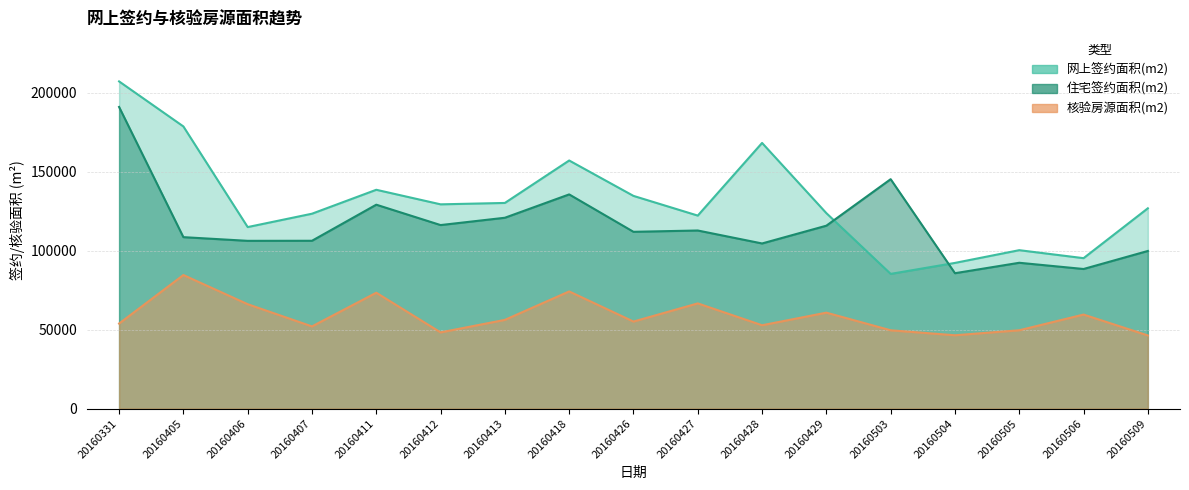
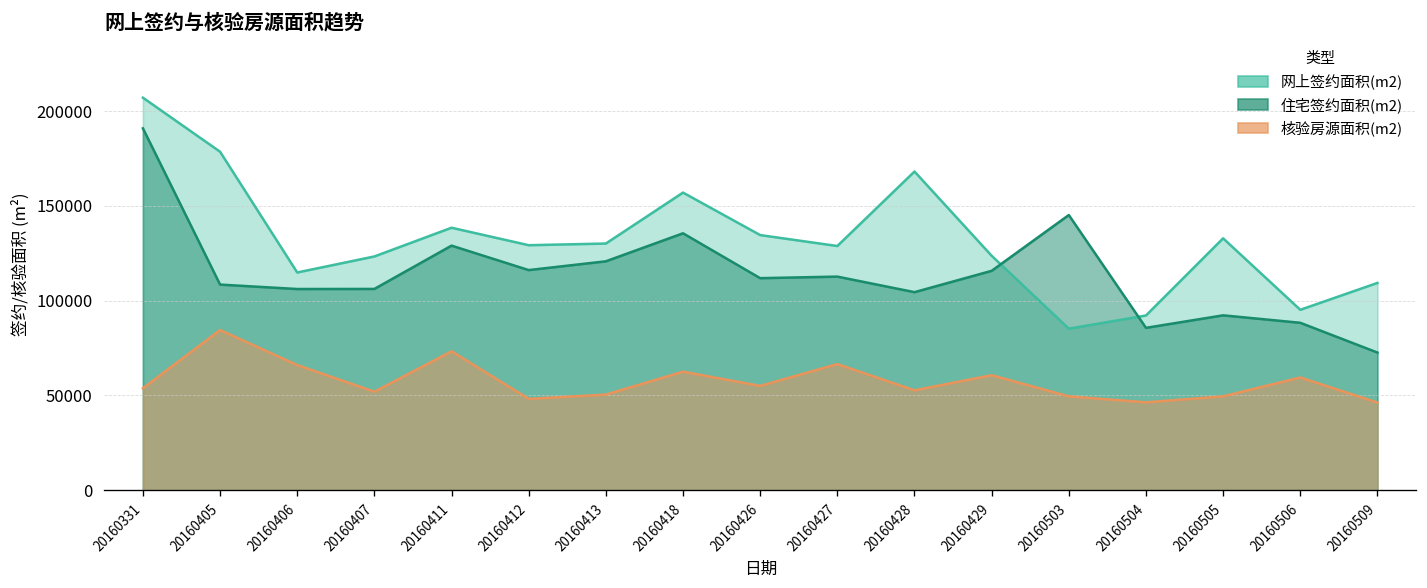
  {
    "网上签约面积(m2)": {
      "20160331": 207000,
      "20160405": 179000,
      "20160406": 115000,
      "20160407": 123000,
      "20160411": 138000,
      "20160412": 129000,
      "20160413": 130000,
      "20160418": 157000,
      "20160426": 135000,
-     "20160427": 122000,
+     "20160427": 129000,
      "20160428": 168000,
      "20160429": 124000,
      "20160503": 85000,
      "20160504": 92000,
-     "20160505": 100000,
+     "20160505": 133000,
      "20160506": 95000,
-     "20160509": 127000
+     "20160509": 109000
    },
    "住宅签约面积(m2)": {
      "20160331": 191000,
      "20160405": 108000,
      "20160406": 106000,
      "20160407": 106000,
      "20160411": 129000,
      "20160412": 116000,
      "20160413": 121000,
      "20160418": 136000,
      "20160426": 112000,
      "20160427": 113000,
      "20160428": 104000,
      "20160429": 116000,
      "20160503": 145000,
      "20160504": 86000,
      "20160505": 92000,
      "20160506": 88000,
-     "20160509": 100000
+     "20160509": 73000
    },
    "核验房源面积(m2)": {
      "20160331": 54000,
      "20160405": 85000,
      "20160406": 66000,
      "20160407": 52000,
      "20160411": 73000,
      "20160412": 48000,
-     "20160413": 56000,
-     "20160418": 74000,
+     "20160413": 50000,
+     "20160418": 63000,
      "20160426": 55000,
      "20160427": 67000,
      "20160428": 53000,
      "20160429": 61000,
      "20160503": 50000,
      "20160504": 46000,
      "20160505": 50000,
      "20160506": 59000,
      "20160509": 46000
    }
  }
